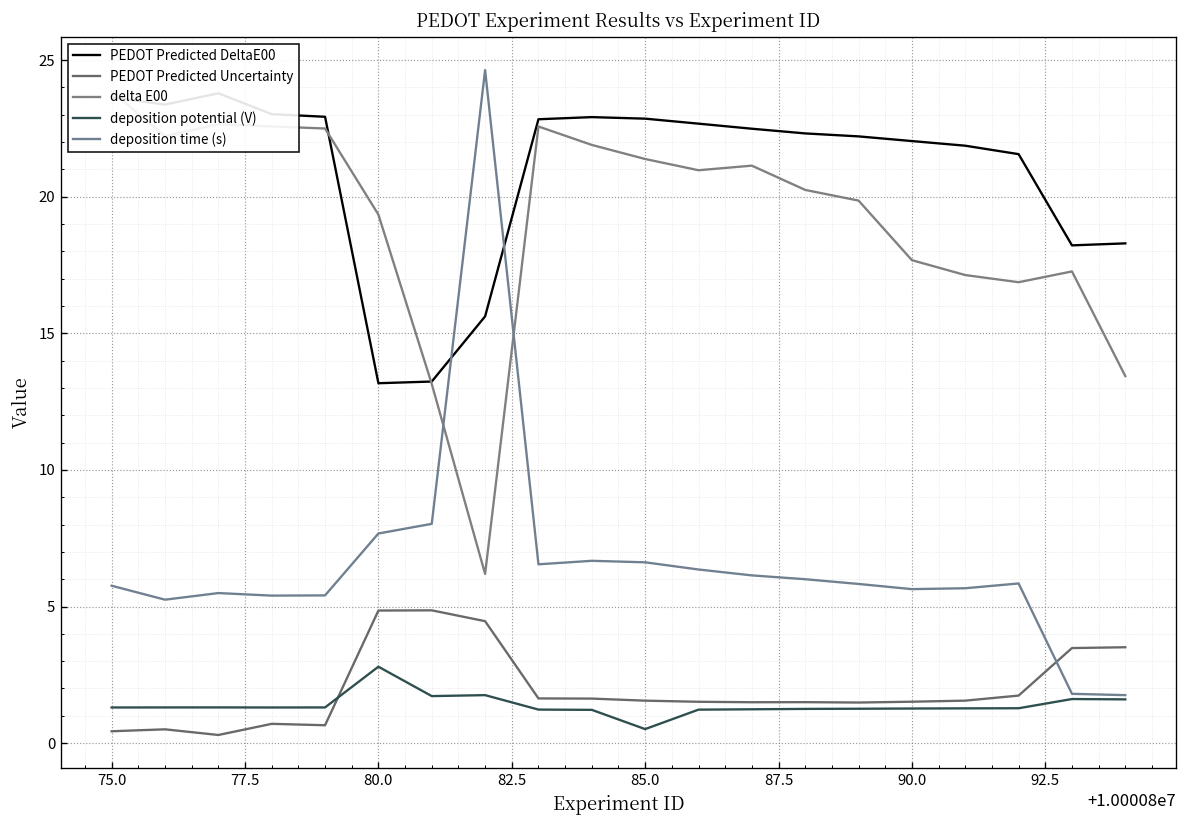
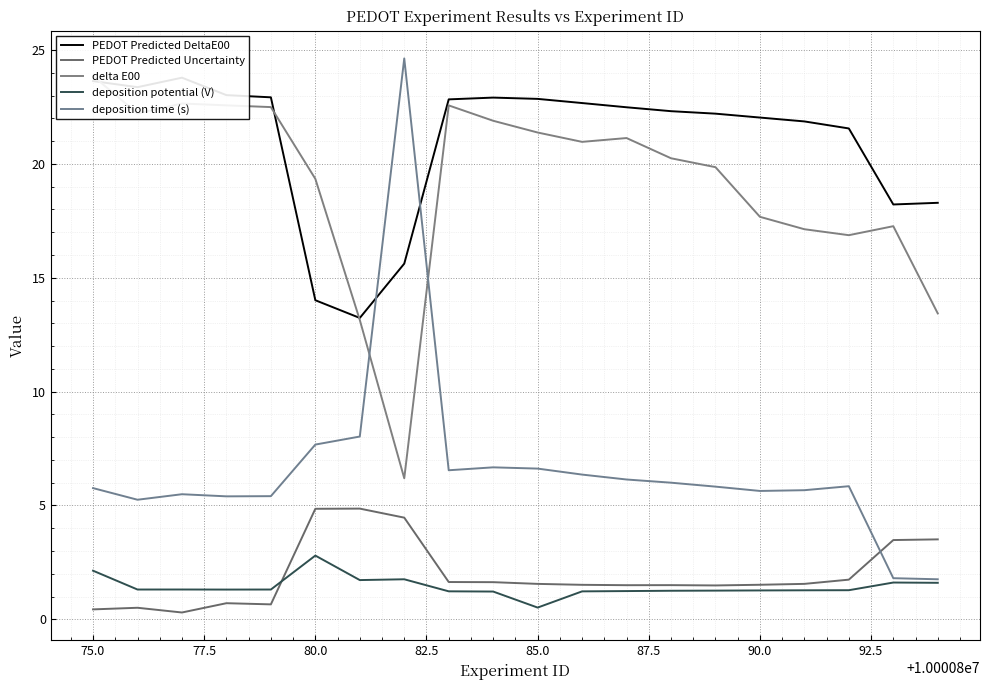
  {
    "PEDOT Predicted DeltaE00": {
-     "80.0": 13.2,
+     "80.0": 14.0,
      "85.0": 22.9,
      "90.0": 22.0
    },
    "deposition potential (V)": {
-     "75.0": 1.3,
+     "75.0": 2.1,
      "80.0": 2.8,
      "85.0": 0.5,
      "90.0": 1.3
    }
  }
